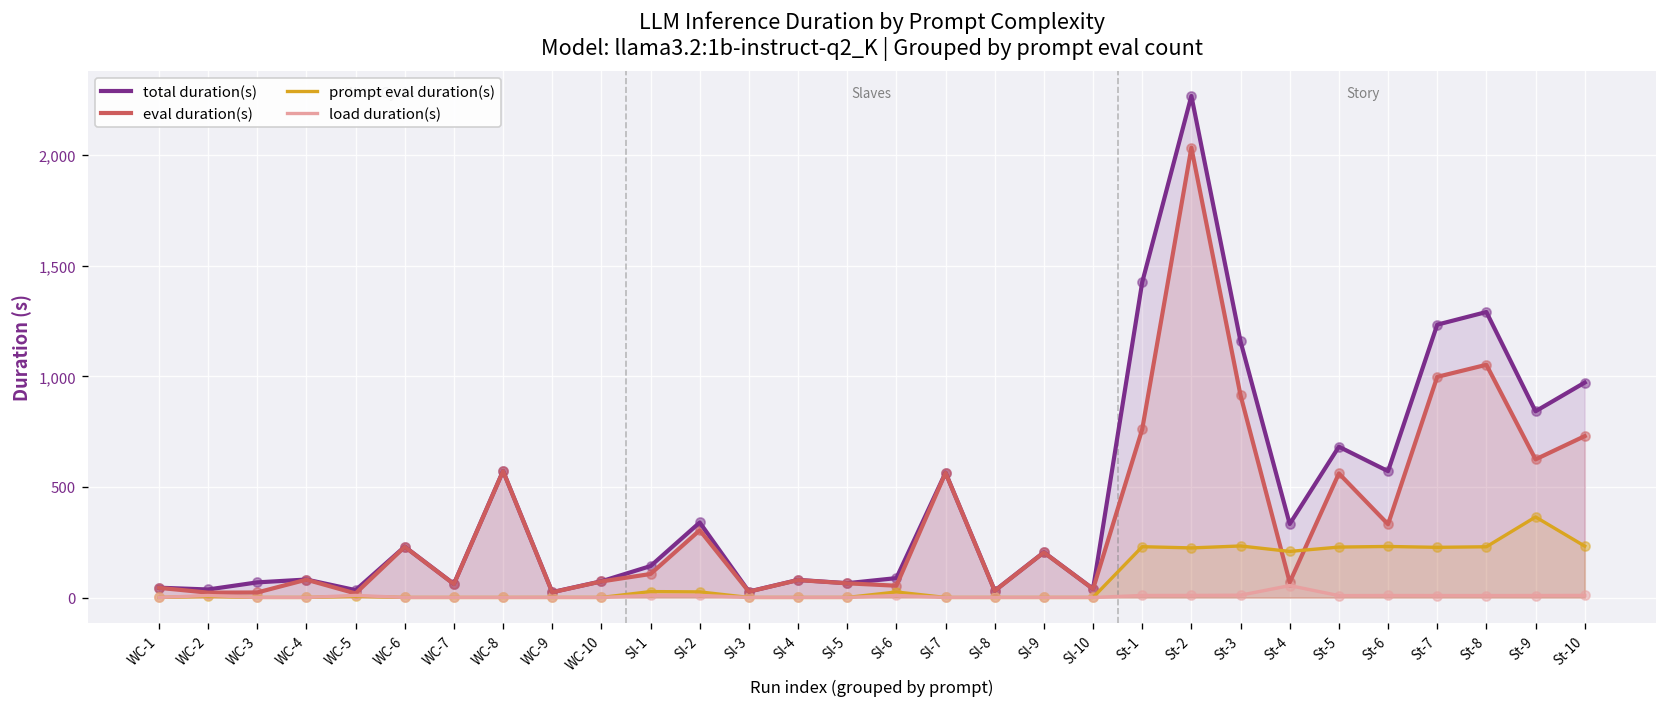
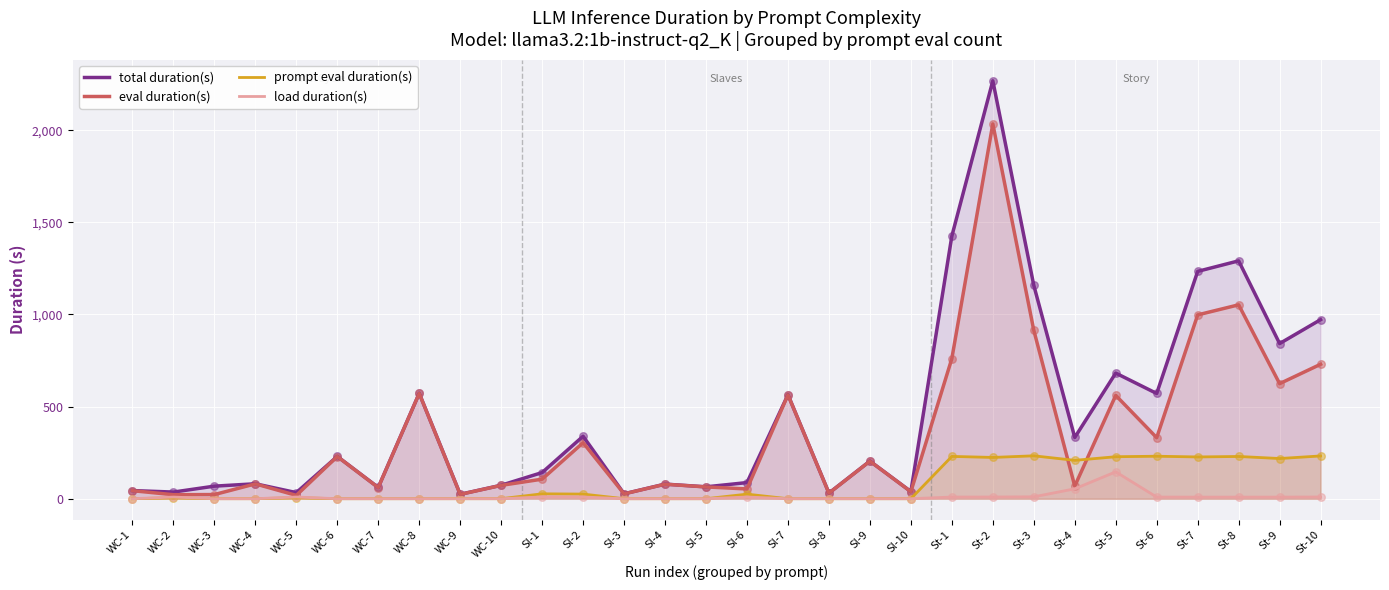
  {
    "total duration(s)": {
      "WC-2": "40",
      "WC-3": "70",
      "WC-5": "30",
      "Sl-1": "140",
      "Sl-2": "340",
      "Sl-6": "90",
      "St-1": "1,430",
      "St-2": "2,270",
      "St-3": "1,160",
      "St-4": "330",
      "St-5": "680",
      "St-6": "570",
      "St-7": "1,230",
      "St-8": "1,290",
      "St-9": "840",
      "St-10": "970"
    },
    "eval duration(s)": {
      "WC-3": "20",
      "Sl-1": "110",
      "Sl-2": "300",
      "Sl-6": "50",
      "St-1": "760",
      "St-2": "2,030",
      "St-3": "910",
      "St-4": "70",
      "St-5": "560",
      "St-6": "330",
      "St-7": "1,000",
      "St-8": "1,050",
      "St-9": "620",
      "St-10": "730"
    },
    "prompt eval duration(s)": {
      "Sl-1": "30",
      "Sl-2": "30",
      "Sl-6": "30",
      "St-1": "230",
      "St-2": "220",
      "St-3": "230",
      "St-4": "210",
      "St-5": "230",
      "St-6": "230",
      "St-7": "230",
      "St-8": "230",
-     "St-9": "360",
+     "St-9": "220",
      "St-10": "230"
    },
    "load duration(s)": {
      "Sl-1": "10",
      "Sl-2": "10",
      "Sl-6": "10",
      "St-1": "10",
      "St-2": "10",
      "St-3": "10",
      "St-4": "50",
-     "St-5": "10",
+     "St-5": "150",
      "St-6": "10",
      "St-7": "10",
      "St-8": "10",
      "St-9": "10",
      "St-10": "10"
    }
  }
